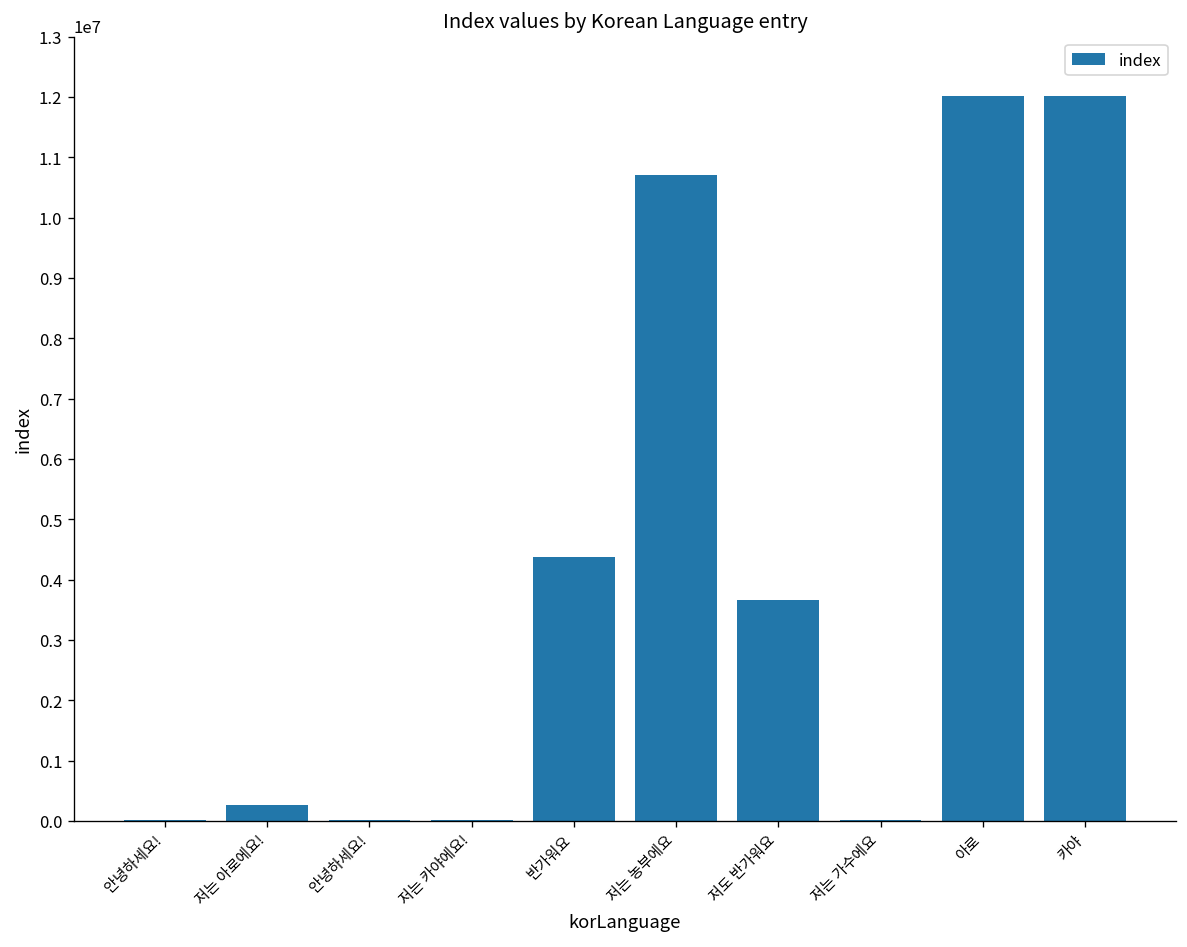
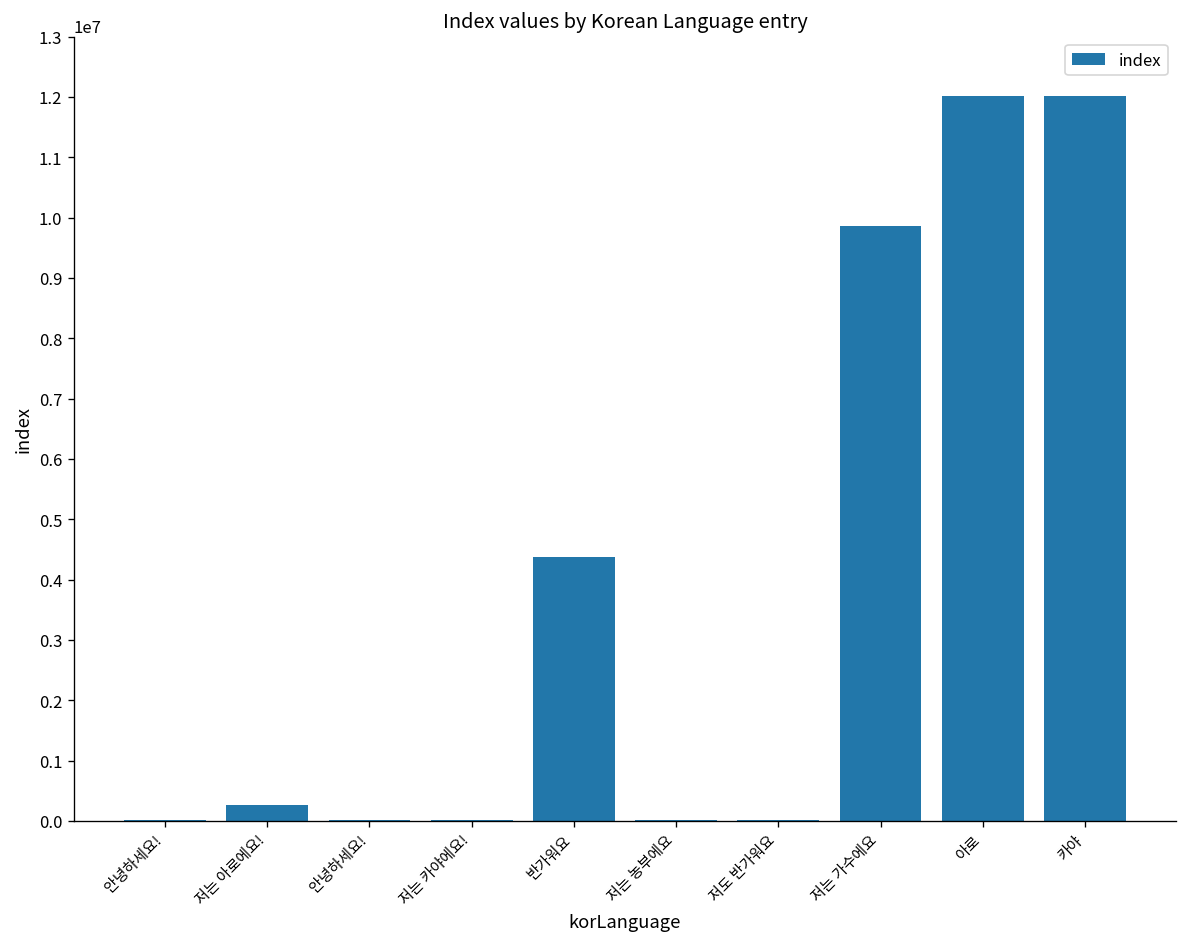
  {
    "저는 아로에요!": 300000,
    "반가워요": 4400000,
-   "저는 농부에요": 10700000,
-   "저도 반가워요": 3700000,
-   "저는 가수에요": 0,
+   "저는 농부에요": 0,
+   "저도 반가워요": 0,
+   "저는 가수에요": 9900000,
    "아로": 12000000,
    "카야": 12000000
  }
